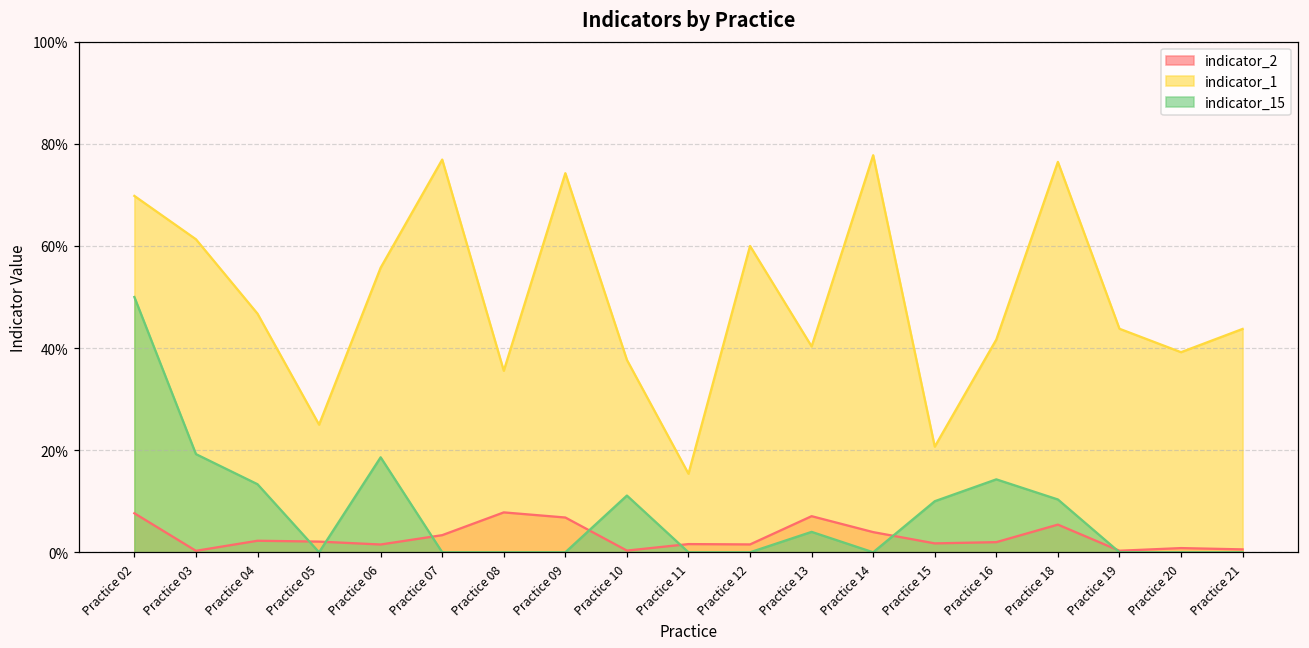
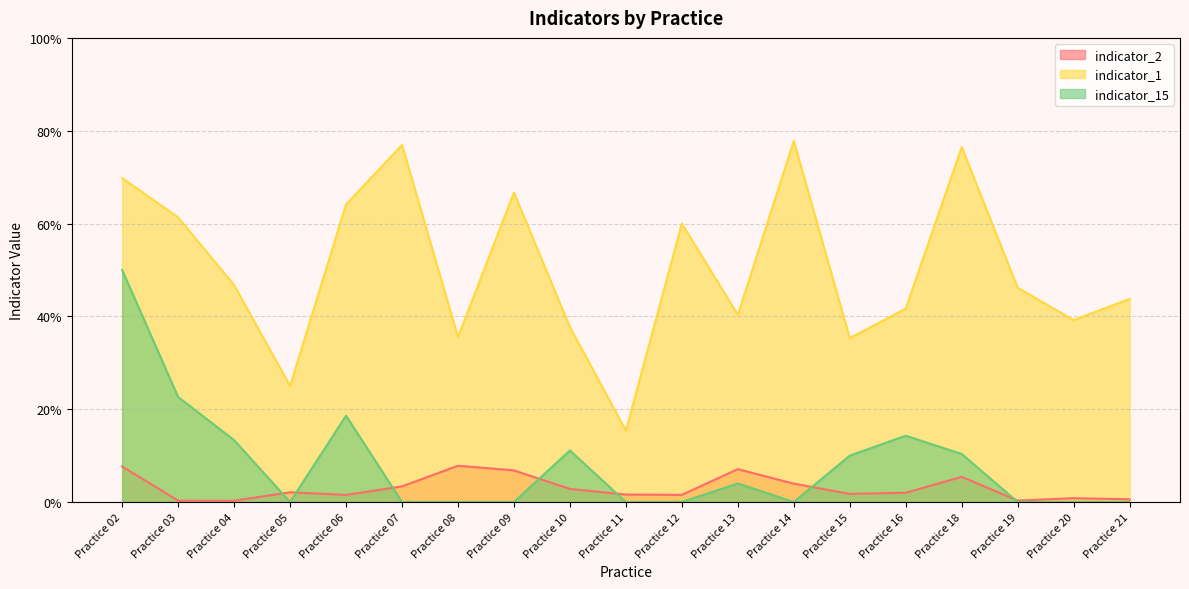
  {
    "indicator_2": {
      "Practice 02": "8%",
      "Practice 03": "0%",
-     "Practice 04": "2%",
+     "Practice 04": "0%",
      "Practice 05": "2%",
      "Practice 06": "2%",
      "Practice 07": "3%",
      "Practice 08": "8%",
      "Practice 09": "7%",
-     "Practice 10": "0%",
+     "Practice 10": "3%",
      "Practice 11": "2%",
      "Practice 12": "2%",
      "Practice 13": "7%",
      "Practice 14": "4%",
      "Practice 15": "2%",
      "Practice 16": "2%",
      "Practice 18": "5%",
      "Practice 20": "1%",
      "Practice 21": "1%"
    },
    "indicator_1": {
      "Practice 02": "70%",
      "Practice 03": "61%",
      "Practice 04": "47%",
      "Practice 05": "25%",
-     "Practice 06": "56%",
+     "Practice 06": "64%",
      "Practice 07": "77%",
      "Practice 08": "36%",
-     "Practice 09": "74%",
+     "Practice 09": "67%",
      "Practice 10": "38%",
      "Practice 11": "15%",
      "Practice 12": "60%",
      "Practice 13": "40%",
      "Practice 14": "78%",
-     "Practice 15": "21%",
+     "Practice 15": "35%",
      "Practice 16": "42%",
      "Practice 18": "76%",
-     "Practice 19": "44%",
+     "Practice 19": "46%",
      "Practice 20": "39%",
      "Practice 21": "44%"
    },
    "indicator_15": {
      "Practice 02": "50%",
-     "Practice 03": "19%",
+     "Practice 03": "23%",
      "Practice 04": "13%",
      "Practice 05": "0%",
      "Practice 06": "19%",
      "Practice 07": "0%",
      "Practice 08": "0%",
      "Practice 09": "0%",
      "Practice 10": "11%",
      "Practice 11": "0%",
      "Practice 12": "0%",
      "Practice 13": "4%",
      "Practice 14": "0%",
      "Practice 15": "10%",
      "Practice 16": "14%",
      "Practice 18": "10%",
      "Practice 20": "0%",
      "Practice 21": "0%"
    }
  }
